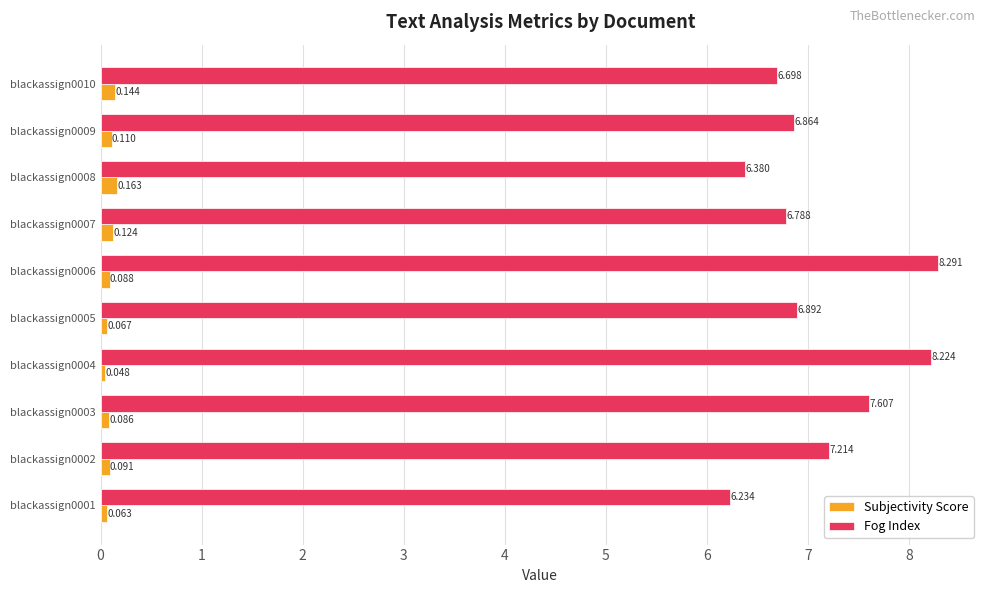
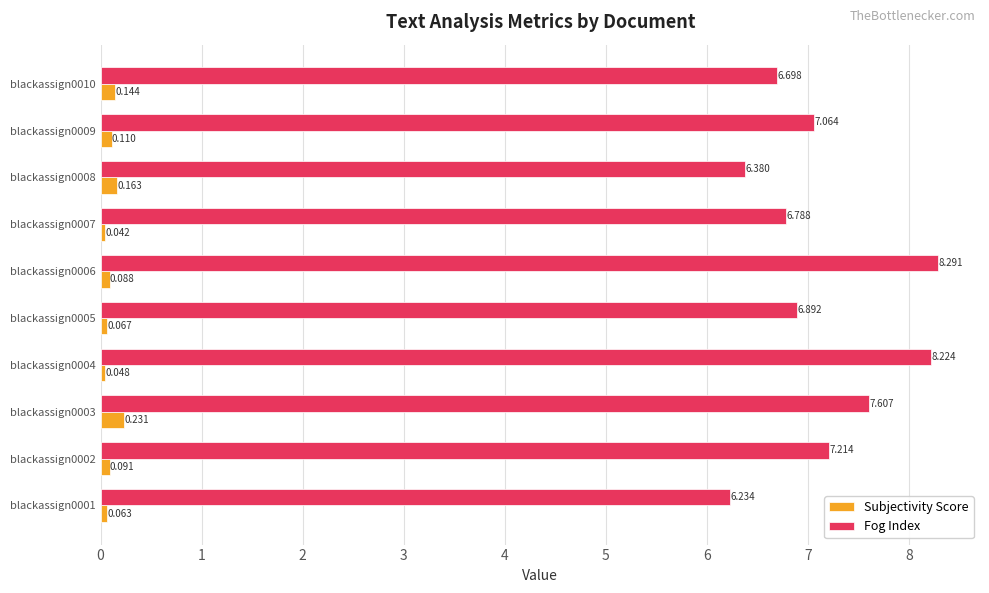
  {
    "Subjectivity Score": {
      "blackassign0010": 0.144,
      "blackassign0009": 0.110,
      "blackassign0008": 0.163,
-     "blackassign0007": 0.124,
+     "blackassign0007": 0.042,
      "blackassign0006": 0.088,
      "blackassign0005": 0.067,
      "blackassign0004": 0.048,
-     "blackassign0003": 0.086,
+     "blackassign0003": 0.231,
      "blackassign0002": 0.091,
      "blackassign0001": 0.063
    },
    "Fog Index": {
      "blackassign0010": 6.698,
-     "blackassign0009": 6.864,
+     "blackassign0009": 7.064,
      "blackassign0008": 6.380,
      "blackassign0007": 6.788,
      "blackassign0006": 8.291,
      "blackassign0005": 6.892,
      "blackassign0004": 8.224,
      "blackassign0003": 7.607,
      "blackassign0002": 7.214,
      "blackassign0001": 6.234
    }
  }
